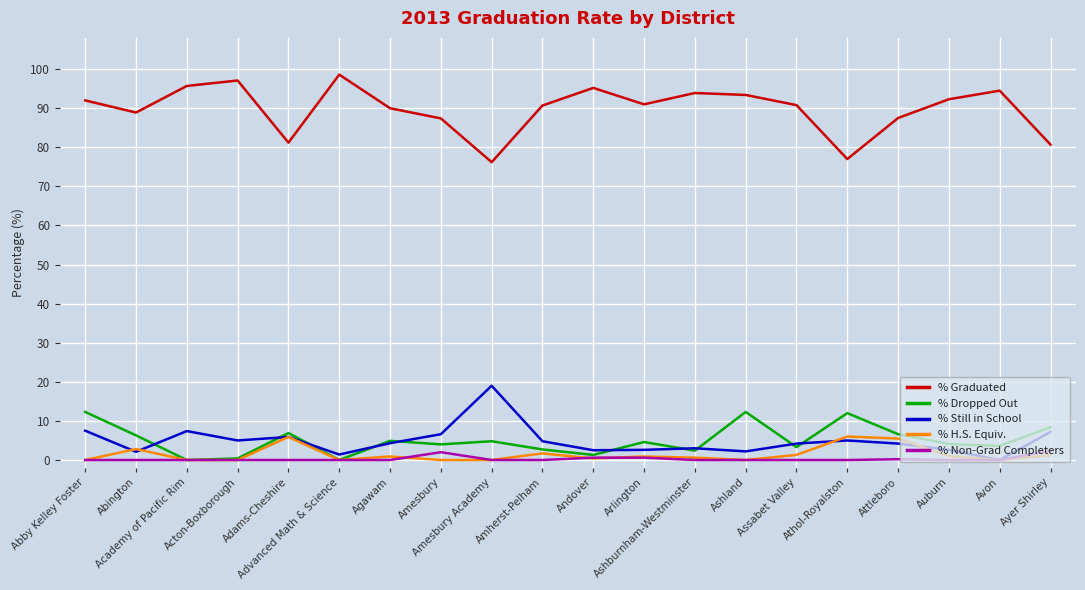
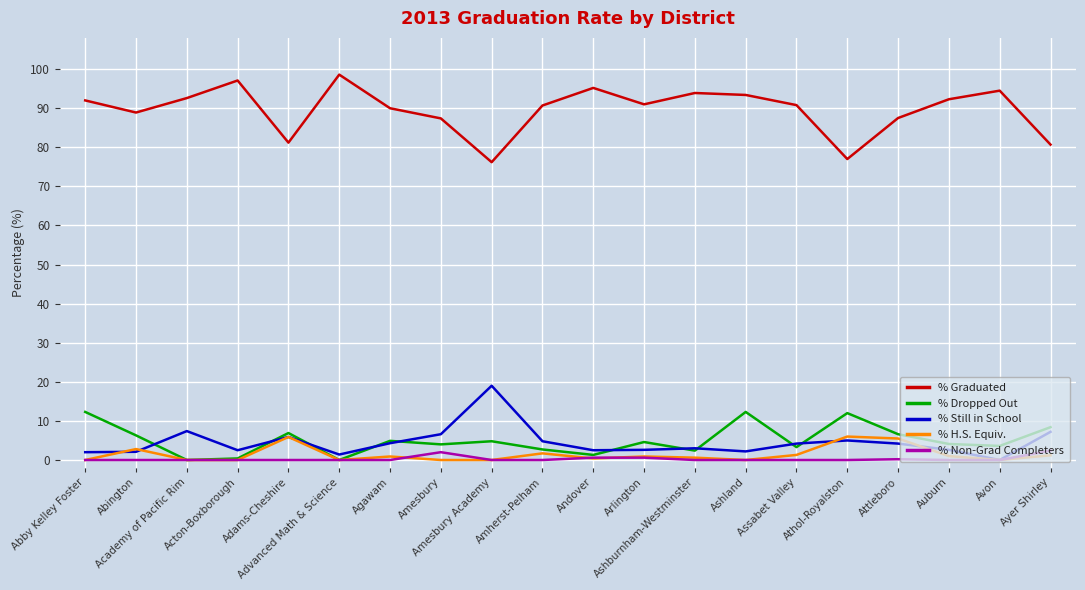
  {
    "% Graduated": {
      "Abby Kelley Foster": 92,
      "Abington": 89,
-     "Academy of Pacific Rim": 96,
+     "Academy of Pacific Rim": 93,
      "Acton-Boxborough": 97,
      "Adams-Cheshire": 81,
      "Advanced Math & Science": 99,
      "Agawam": 90,
      "Amesbury": 87,
      "Amesbury Academy": 76,
      "Amherst-Pelham": 91,
      "Andover": 95,
      "Arlington": 91,
      "Ashburnham-Westminster": 94,
      "Ashland": 93,
      "Assabet Valley": 91,
      "Athol-Royalston": 77,
      "Attleboro": 88,
      "Auburn": 92,
      "Avon": 95,
      "Ayer Shirley": 81
    },
    "% Dropped Out": {
      "Abby Kelley Foster": 12,
      "Abington": 6,
      "Adams-Cheshire": 7,
      "Amesbury": 4,
      "Amesbury Academy": 5,
      "Amherst-Pelham": 3,
      "Andover": 1,
      "Arlington": 5,
      "Ashland": 12,
      "Assabet Valley": 3,
      "Athol-Royalston": 12,
      "Attleboro": 7
    },
    "% Still in School": {
-     "Abby Kelley Foster": 8,
+     "Abby Kelley Foster": 2,
      "Abington": 2,
      "Academy of Pacific Rim": 7,
-     "Acton-Boxborough": 5,
+     "Acton-Boxborough": 3,
      "Advanced Math & Science": 1,
      "Amesbury": 7,
      "Amesbury Academy": 19,
      "Amherst-Pelham": 5,
      "Andover": 3,
      "Arlington": 3,
      "Ashland": 2,
      "Assabet Valley": 4,
      "Athol-Royalston": 5,
      "Attleboro": 4
    },
    "% H.S. Equiv.": {
      "Abington": 3,
      "Agawam": 1,
      "Amesbury": 0,
      "Amherst-Pelham": 2,
      "Assabet Valley": 1,
      "Athol-Royalston": 6,
      "Attleboro": 6
    },
    "% Non-Grad Completers": {
      "Abington": 0,
      "Adams-Cheshire": 0,
      "Agawam": 0,
      "Amesbury": 2,
      "Amherst-Pelham": 0,
      "Assabet Valley": 0,
      "Athol-Royalston": 0,
      "Attleboro": 0
    }
  }
